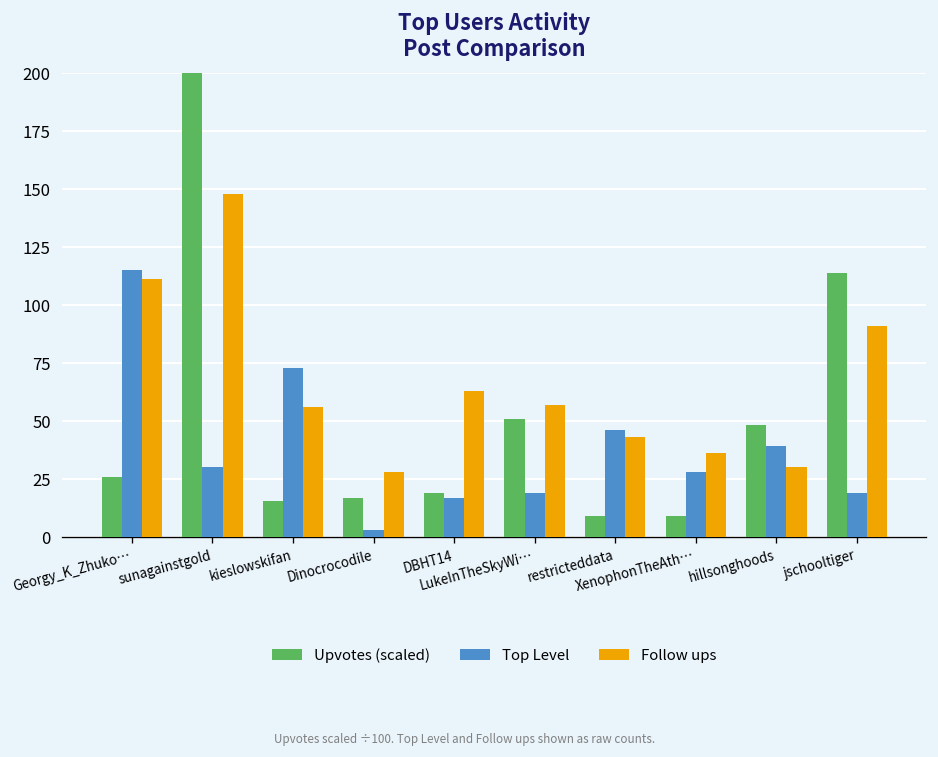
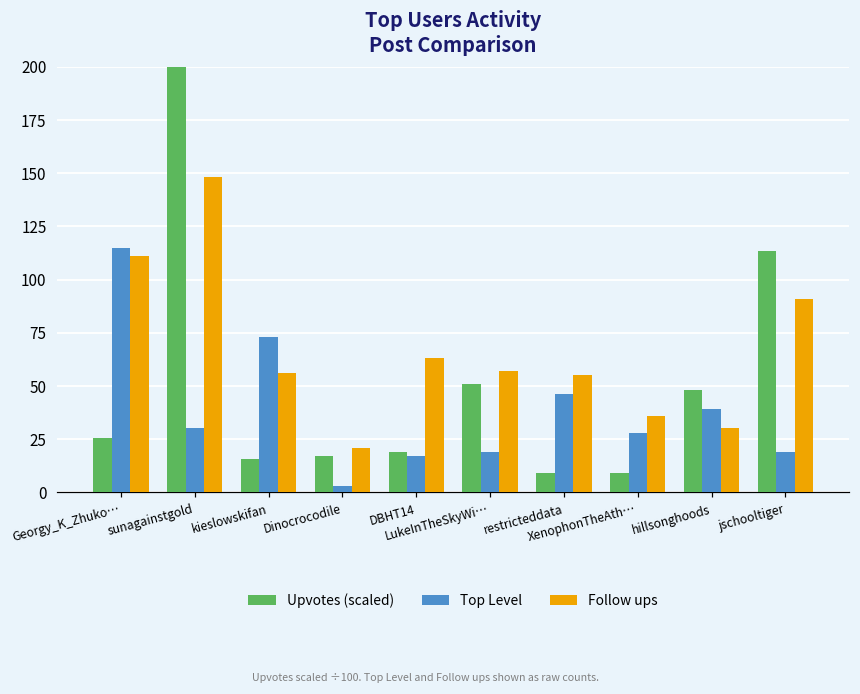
  {
    "Upvotes (scaled)": {
      "Georgy_K_Zhuko…": 26,
      "kieslowskifan": 16,
      "Dinocrocodile": 17,
      "DBHT14": 19,
      "LukeInTheSkyWi…": 51,
      "restricteddata": 9,
      "XenophonTheAth…": 9,
      "hillsonghoods": 48,
      "jschooltiger": 114
    },
    "Top Level": {
      "Georgy_K_Zhuko…": 115,
      "sunagainstgold": 30,
      "kieslowskifan": 73,
      "Dinocrocodile": 3,
      "DBHT14": 17,
      "LukeInTheSkyWi…": 19,
      "restricteddata": 46,
      "XenophonTheAth…": 28,
      "hillsonghoods": 39,
      "jschooltiger": 19
    },
    "Follow ups": {
      "Georgy_K_Zhuko…": 111,
      "sunagainstgold": 148,
      "kieslowskifan": 56,
-     "Dinocrocodile": 28,
+     "Dinocrocodile": 21,
      "DBHT14": 63,
      "LukeInTheSkyWi…": 57,
-     "restricteddata": 43,
+     "restricteddata": 55,
      "XenophonTheAth…": 36,
      "hillsonghoods": 30,
      "jschooltiger": 91
    }
  }
